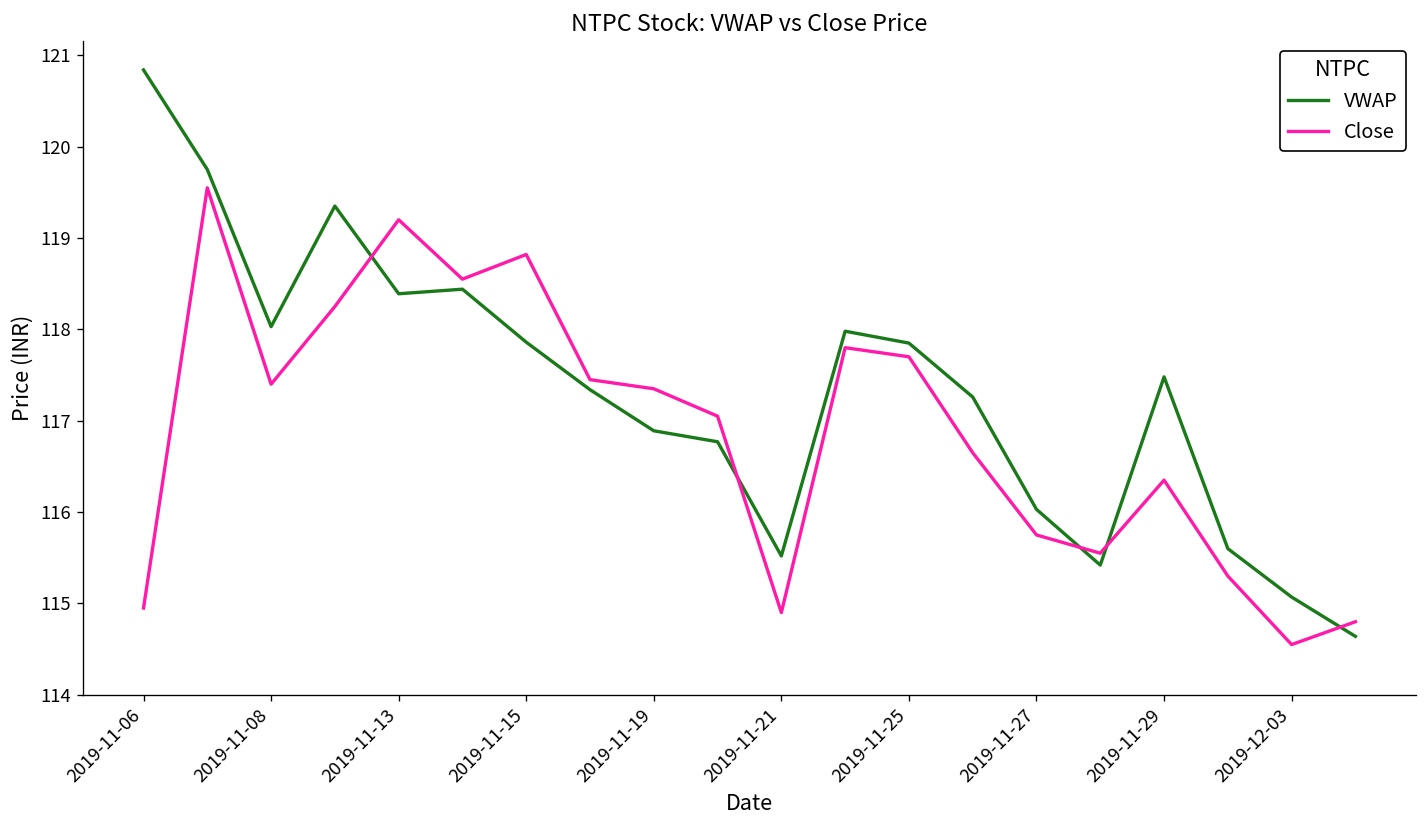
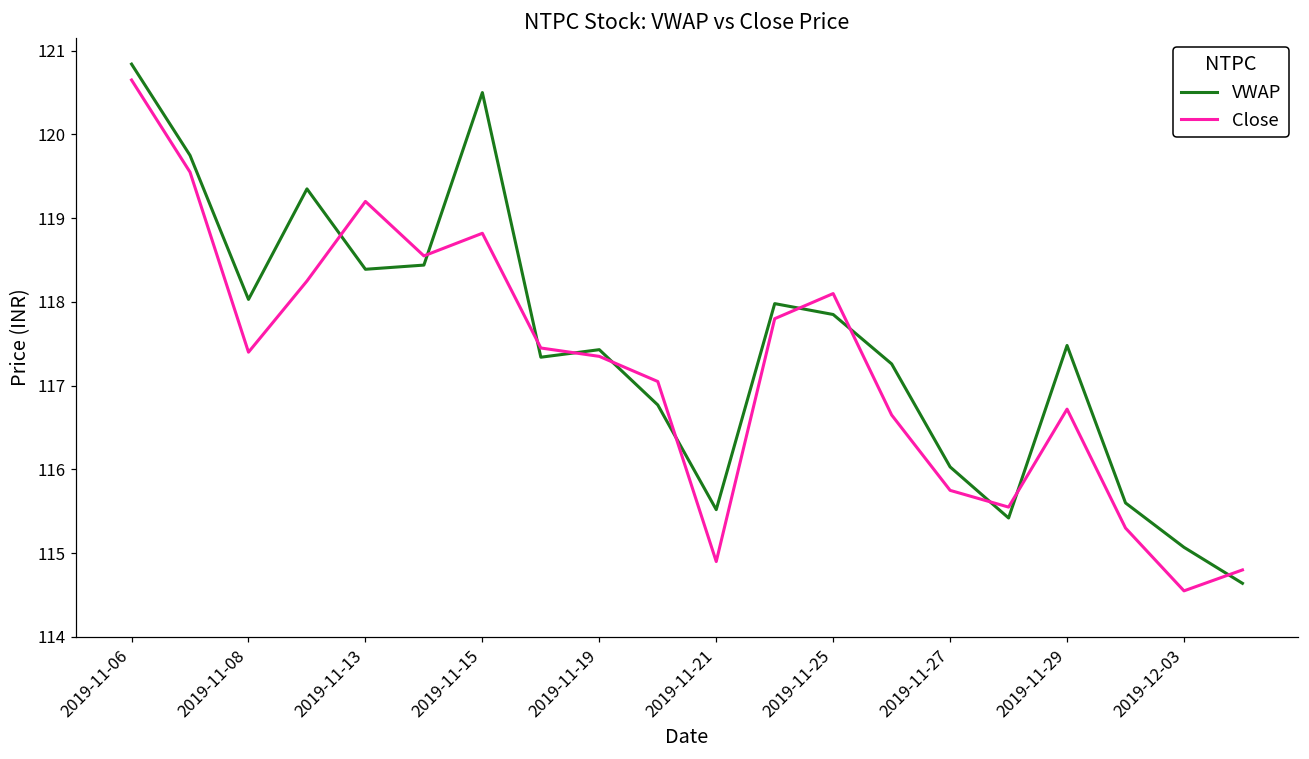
  {
    "VWAP": {
      "2019-11-06": 120.8,
      "2019-11-08": 118.0,
      "2019-11-13": 118.4,
-     "2019-11-15": 117.9,
-     "2019-11-19": 116.9,
+     "2019-11-15": 120.5,
+     "2019-11-19": 117.4,
      "2019-11-21": 115.5,
      "2019-11-25": 117.9,
      "2019-11-27": 116.0,
      "2019-11-29": 117.5,
      "2019-12-03": 115.1
    },
    "Close": {
-     "2019-11-06": 115.0,
+     "2019-11-06": 120.7,
      "2019-11-08": 117.4,
      "2019-11-13": 119.2,
      "2019-11-15": 118.8,
      "2019-11-19": 117.4,
      "2019-11-21": 114.9,
-     "2019-11-25": 117.7,
+     "2019-11-25": 118.1,
      "2019-11-27": 115.8,
-     "2019-11-29": 116.4,
+     "2019-11-29": 116.7,
      "2019-12-03": 114.6
    }
  }
